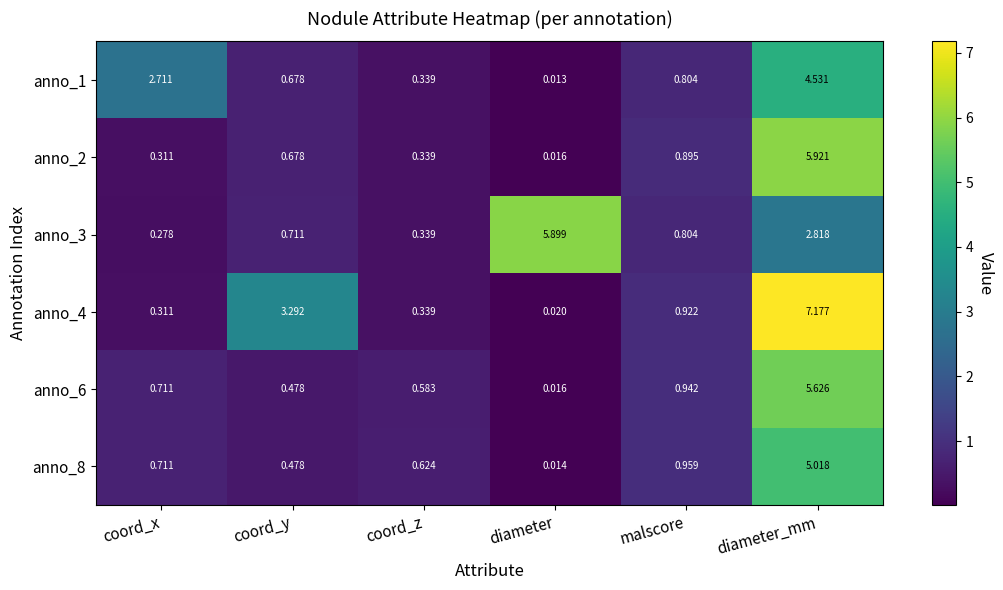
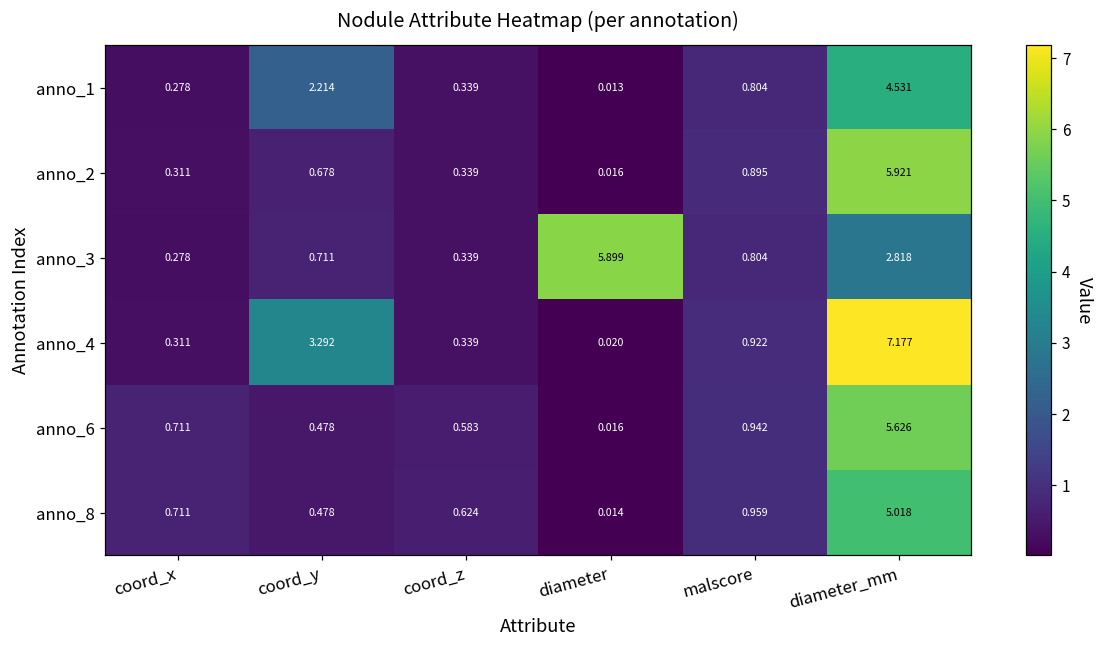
  {
    "anno_1": {
-     "coord_x": 2.711,
-     "coord_y": 0.678,
+     "coord_x": 0.278,
+     "coord_y": 2.214,
      "coord_z": 0.339,
      "diameter": 0.013,
      "malscore": 0.804,
      "diameter_mm": 4.531
    },
    "anno_2": {
      "coord_x": 0.311,
      "coord_y": 0.678,
      "coord_z": 0.339,
      "diameter": 0.016,
      "malscore": 0.895,
      "diameter_mm": 5.921
    },
    "anno_3": {
      "coord_x": 0.278,
      "coord_y": 0.711,
      "coord_z": 0.339,
      "diameter": 5.899,
      "malscore": 0.804,
      "diameter_mm": 2.818
    },
    "anno_4": {
      "coord_x": 0.311,
      "coord_y": 3.292,
      "coord_z": 0.339,
      "diameter": 0.020,
      "malscore": 0.922,
      "diameter_mm": 7.177
    },
    "anno_6": {
      "coord_x": 0.711,
      "coord_y": 0.478,
      "coord_z": 0.583,
      "diameter": 0.016,
      "malscore": 0.942,
      "diameter_mm": 5.626
    },
    "anno_8": {
      "coord_x": 0.711,
      "coord_y": 0.478,
      "coord_z": 0.624,
      "diameter": 0.014,
      "malscore": 0.959,
      "diameter_mm": 5.018
    }
  }
